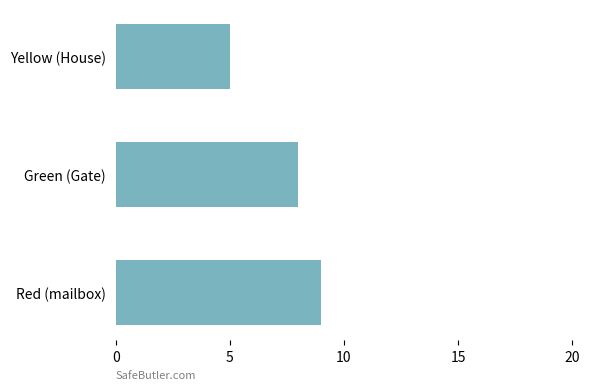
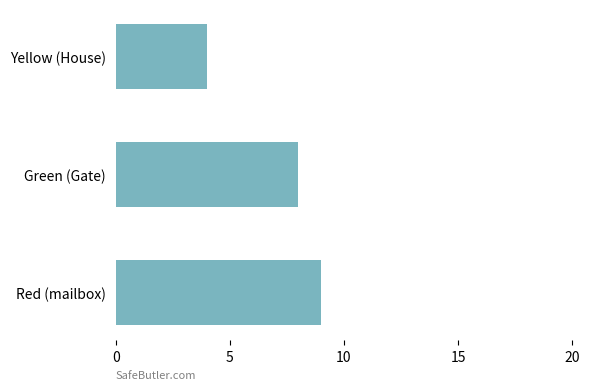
  {
-   "Yellow (House)": 5,
+   "Yellow (House)": 4,
    "Green (Gate)": 8,
    "Red (mailbox)": 9
  }
